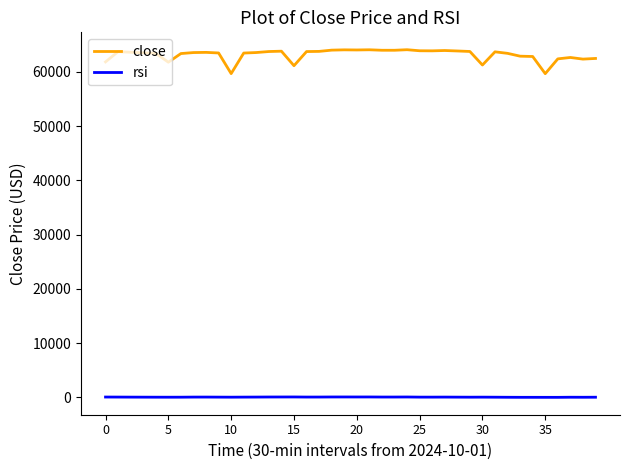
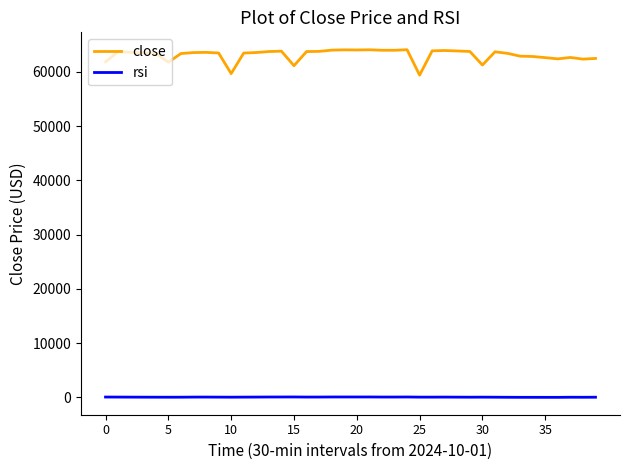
  {
    "close": {
      "10": 60000,
      "15": 61000,
      "20": 64000,
-     "25": 64000,
+     "25": 59000,
      "30": 61000,
-     "35": 60000
+     "35": 63000
    },
    "rsi": {
      "0": 0,
      "5": 0,
      "10": 0,
      "15": 0,
      "20": 0,
      "25": 0,
      "30": 0,
      "35": 0
    }
  }
